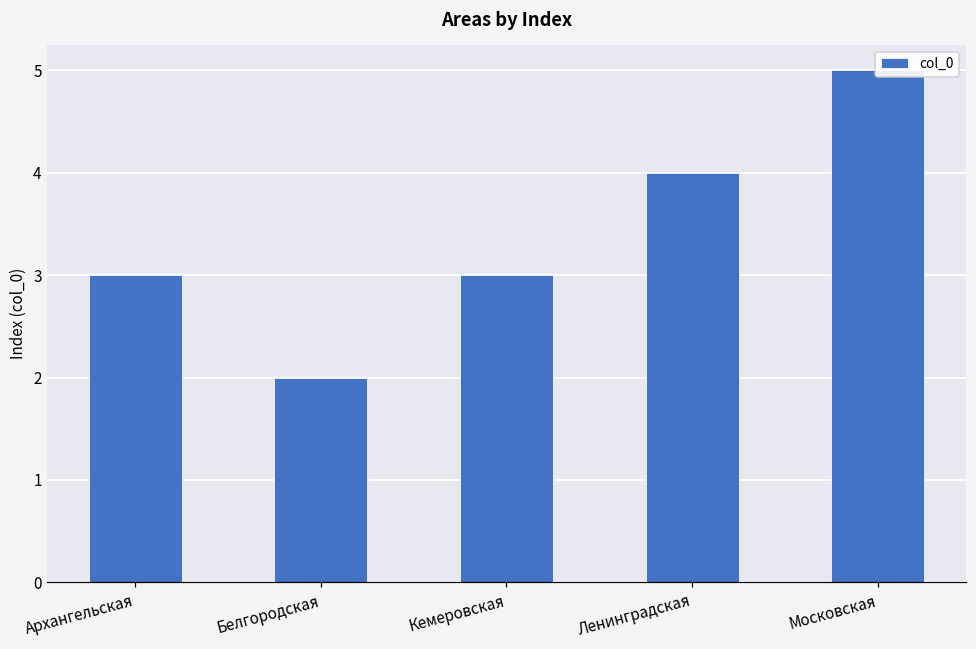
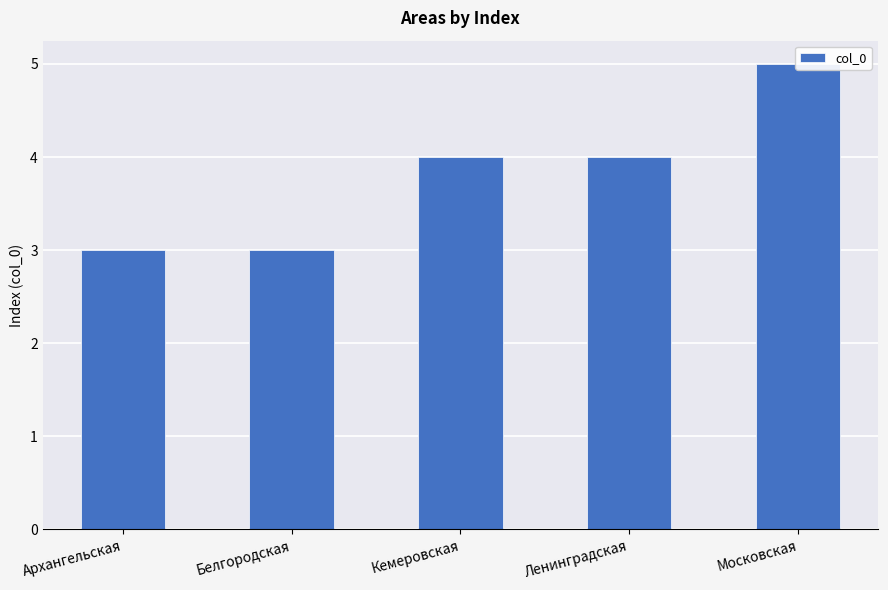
  {
    "Архангельская": 3,
-   "Белгородская": 2,
-   "Кемеровская": 3,
+   "Белгородская": 3,
+   "Кемеровская": 4,
    "Ленинградская": 4
  }
